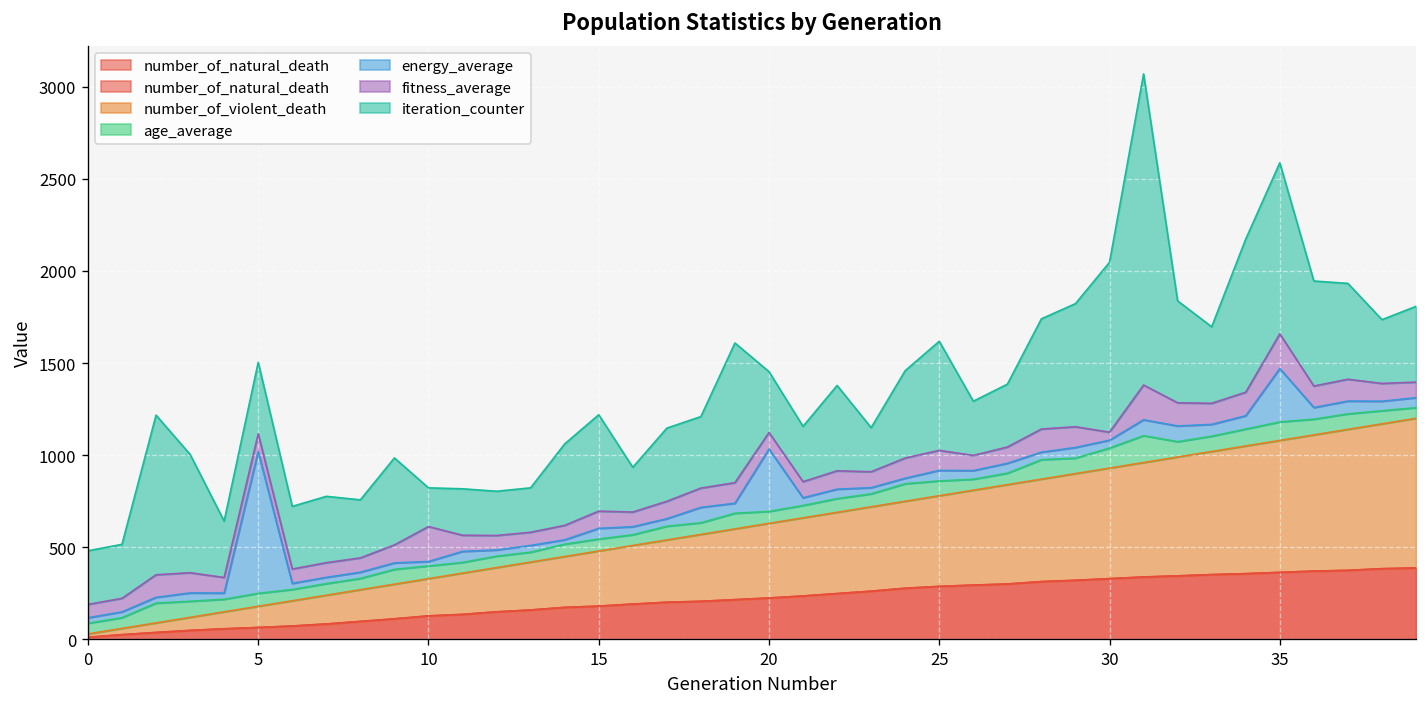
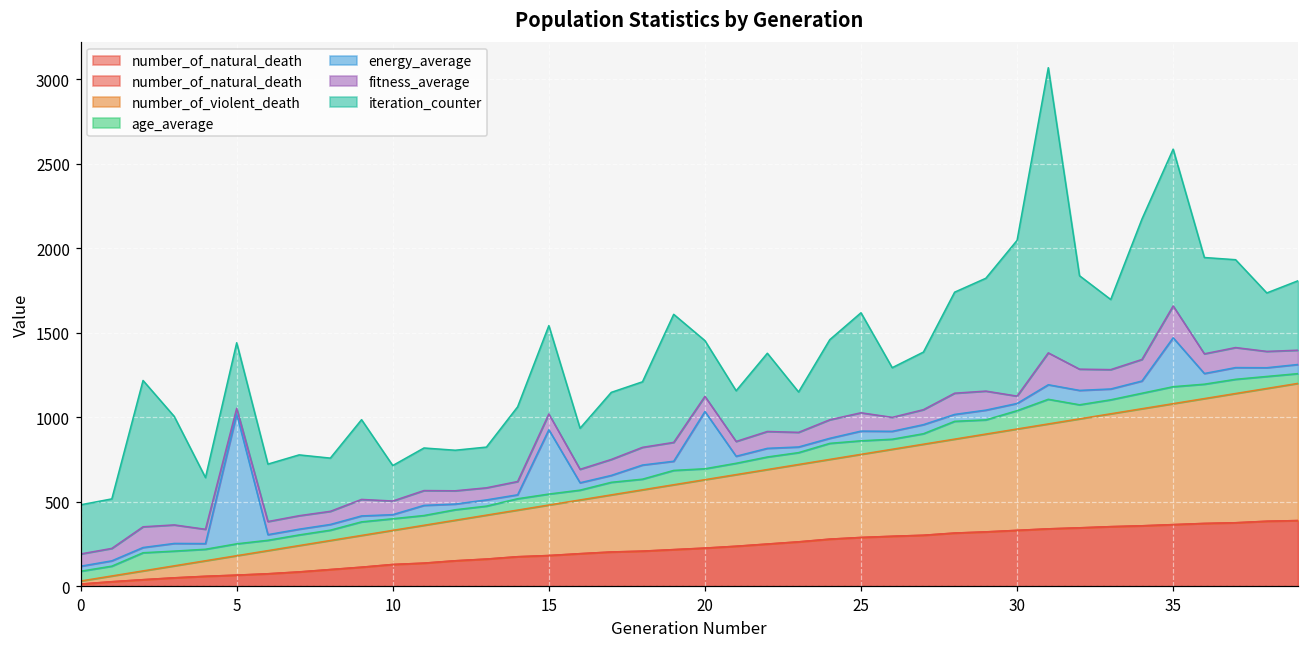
  {
    "energy_average": {
      "0": 30,
      "5": 770,
      "10": 20,
-     "15": 60,
+     "15": 380,
      "20": 340,
      "25": 60,
      "30": 40,
      "35": 290
    },
    "fitness_average": {
      "0": 70,
-     "5": 100,
-     "10": 190,
+     "5": 30,
+     "10": 80,
      "15": 90,
      "20": 90,
      "25": 110,
      "30": 40,
      "35": 190
    }
  }
